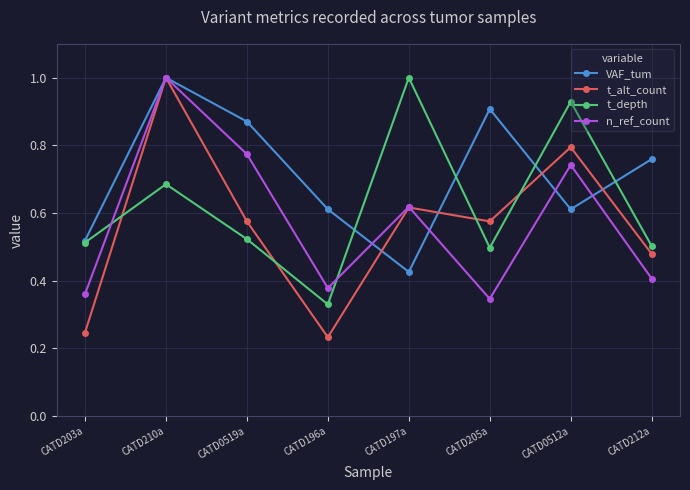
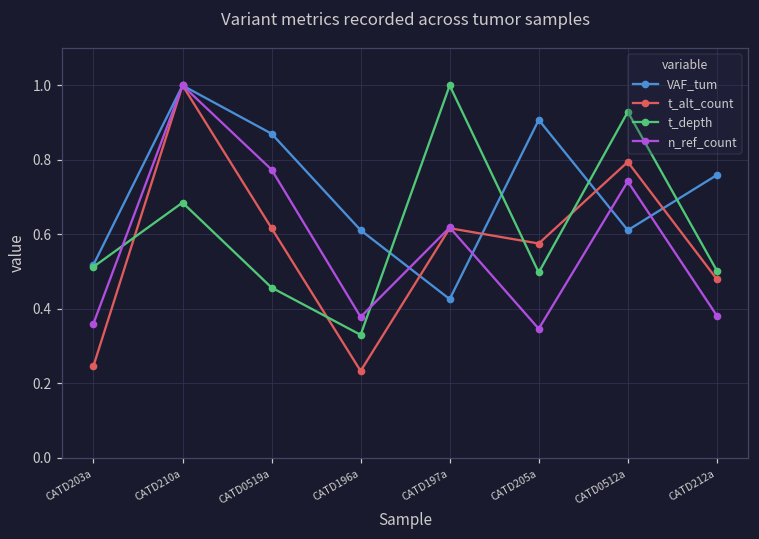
  {
    "VAF_tum": {
      "CATD0519a": 0.87,
      "CATD196a": 0.61,
      "CATD197a": 0.43,
      "CATD205a": 0.91,
      "CATD0512a": 0.61,
      "CATD212a": 0.76
    },
    "t_alt_count": {
      "CATD203a": 0.25,
-     "CATD0519a": 0.58,
+     "CATD0519a": 0.62,
      "CATD196a": 0.23,
      "CATD205a": 0.58,
      "CATD0512a": 0.79,
      "CATD212a": 0.48
    },
    "t_depth": {
      "CATD210a": 0.69,
-     "CATD0519a": 0.52,
+     "CATD0519a": 0.46,
      "CATD196a": 0.33,
      "CATD197a": 1.00,
      "CATD205a": 0.50,
      "CATD0512a": 0.93,
      "CATD212a": 0.50
    },
    "n_ref_count": {
      "CATD203a": 0.36,
      "CATD0519a": 0.77,
      "CATD196a": 0.38,
      "CATD205a": 0.35,
      "CATD0512a": 0.74,
-     "CATD212a": 0.41
+     "CATD212a": 0.38
    }
  }
